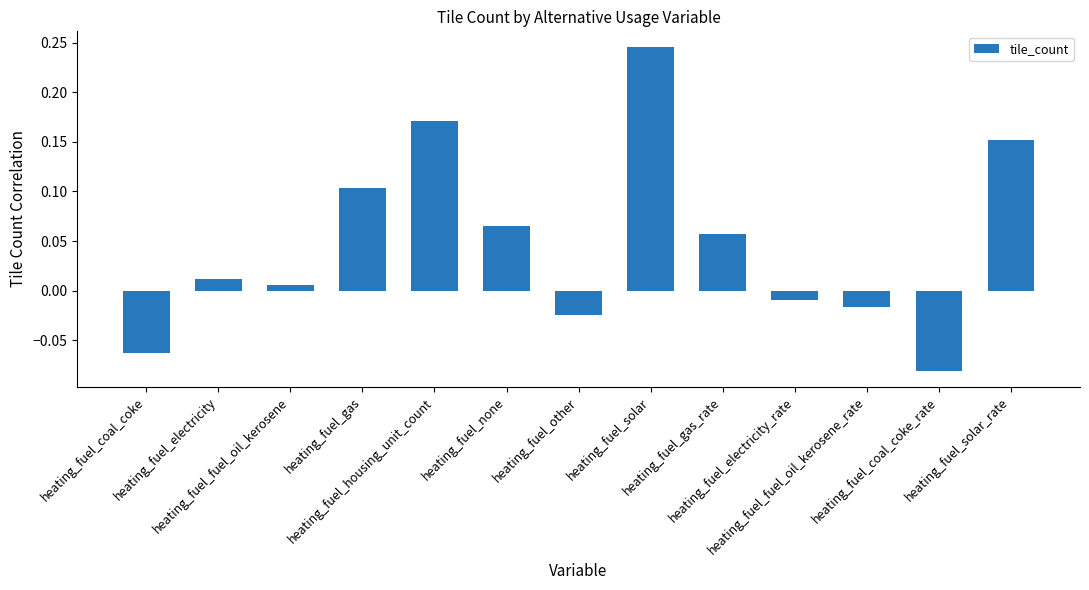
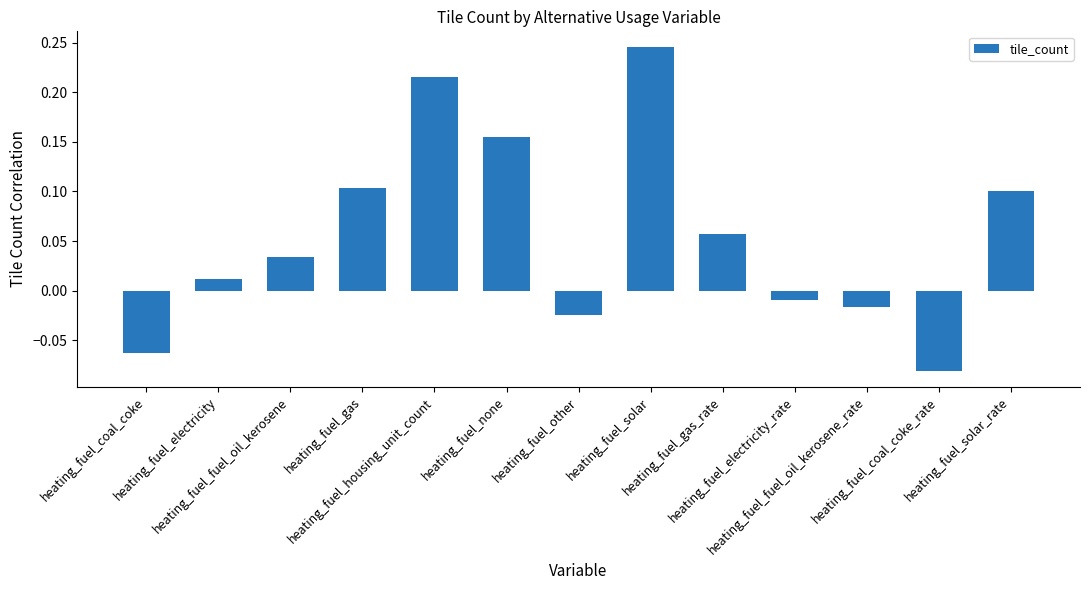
  {
    "heating_fuel_coal_coke": -0.06,
    "heating_fuel_electricity": 0.01,
-   "heating_fuel_fuel_oil_kerosene": 0.01,
+   "heating_fuel_fuel_oil_kerosene": 0.03,
    "heating_fuel_gas": 0.10,
-   "heating_fuel_housing_unit_count": 0.17,
-   "heating_fuel_none": 0.07,
+   "heating_fuel_housing_unit_count": 0.22,
+   "heating_fuel_none": 0.15,
    "heating_fuel_other": -0.02,
    "heating_fuel_solar": 0.25,
    "heating_fuel_gas_rate": 0.06,
    "heating_fuel_electricity_rate": -0.01,
    "heating_fuel_fuel_oil_kerosene_rate": -0.02,
    "heating_fuel_coal_coke_rate": -0.08,
-   "heating_fuel_solar_rate": 0.15
+   "heating_fuel_solar_rate": 0.10
  }
